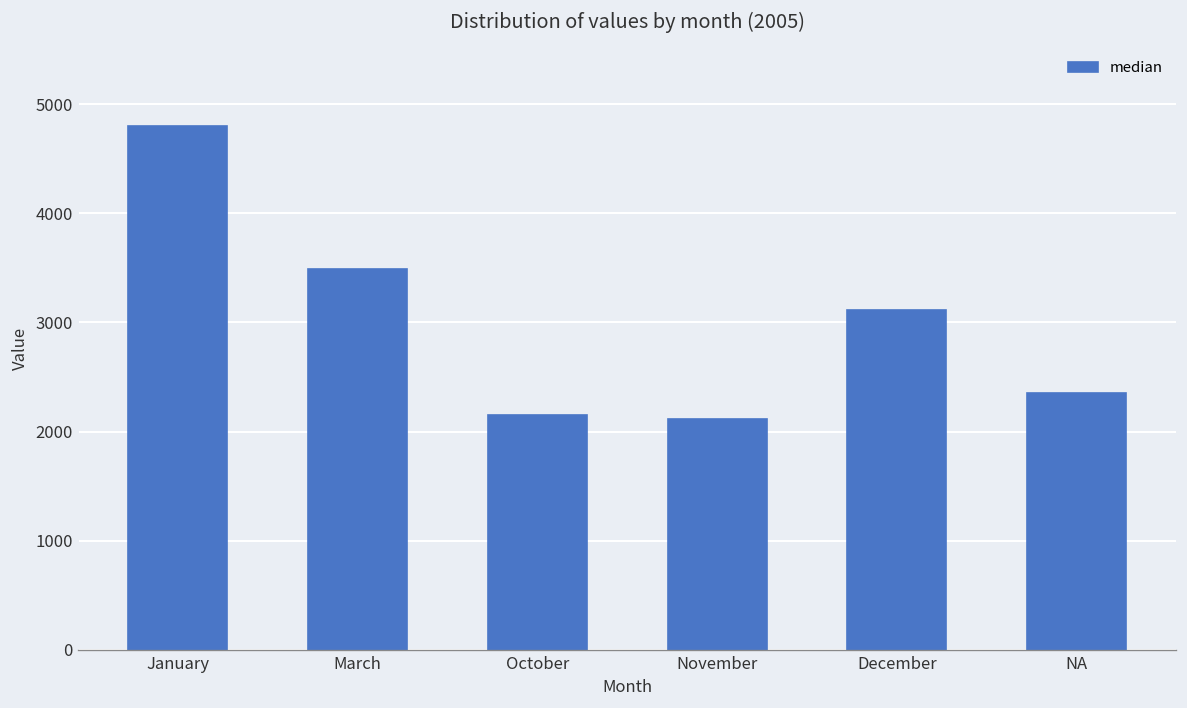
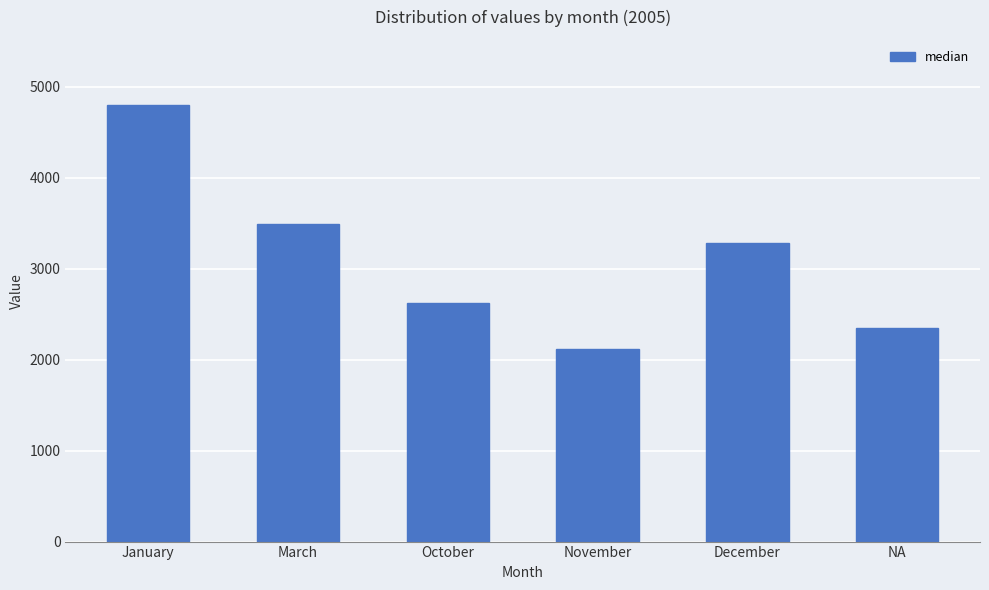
  {
    "January": 4800,
    "March": 3500,
-   "October": 2200,
+   "October": 2600,
    "November": 2100,
-   "December": 3100,
+   "December": 3300,
    "NA": 2400
  }
